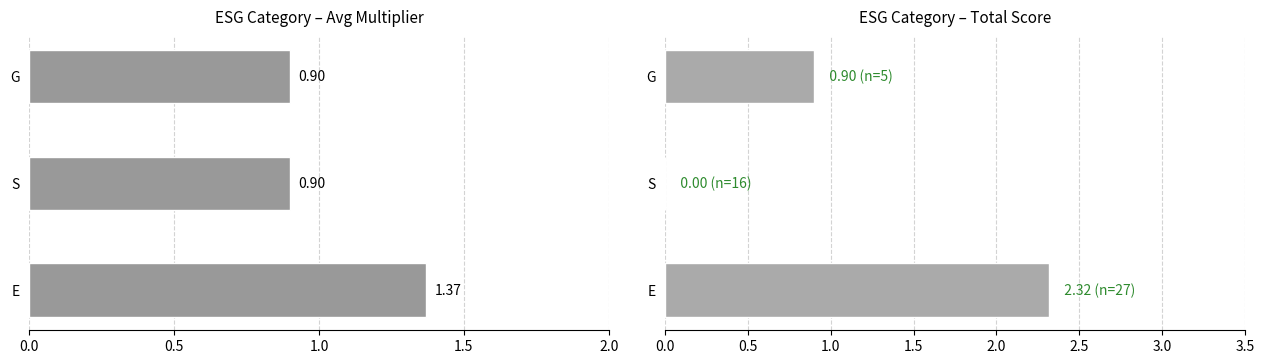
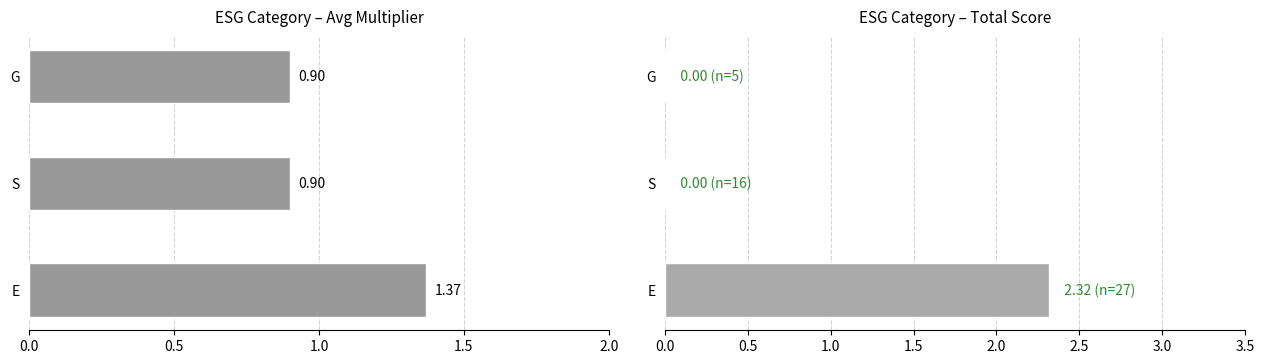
  {
    "ESG Category – Avg Multiplier": {
      "G": 0.90,
      "S": 0.90,
      "E": 1.37
    },
    "ESG Category – Total Score": {
-     "G": 0.90,
+     "G": 0.00,
      "S": 0.00,
      "E": 2.32
    }
  }
